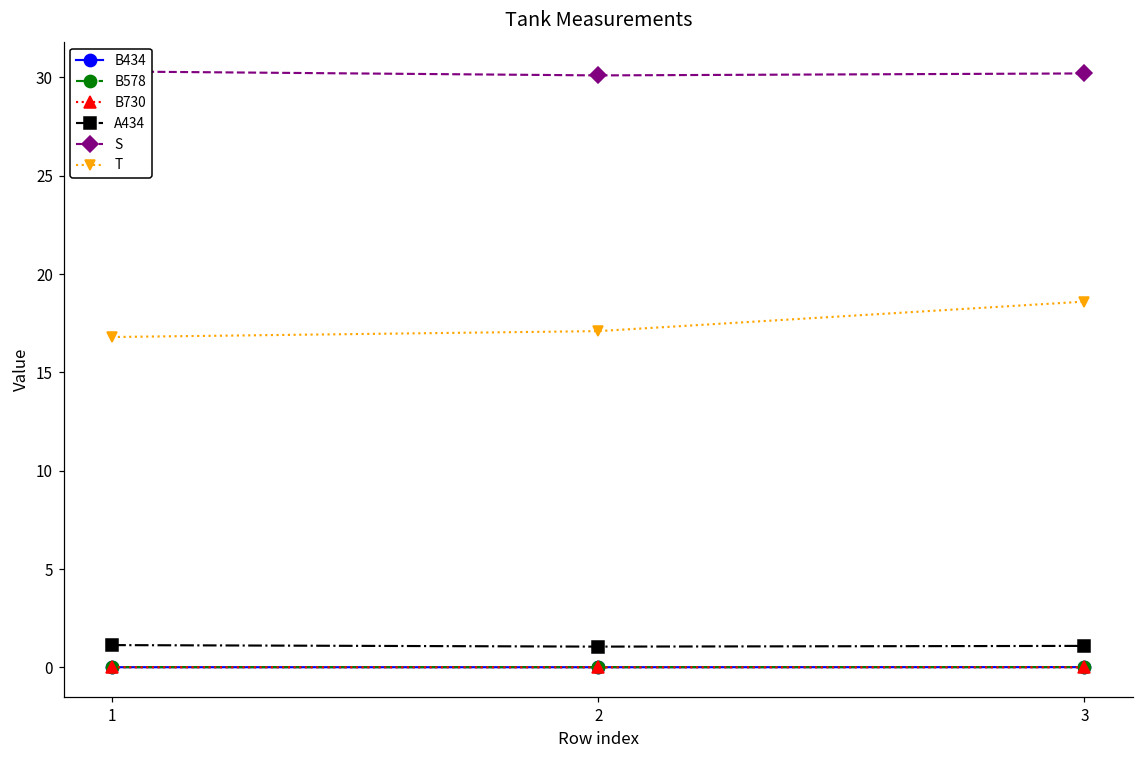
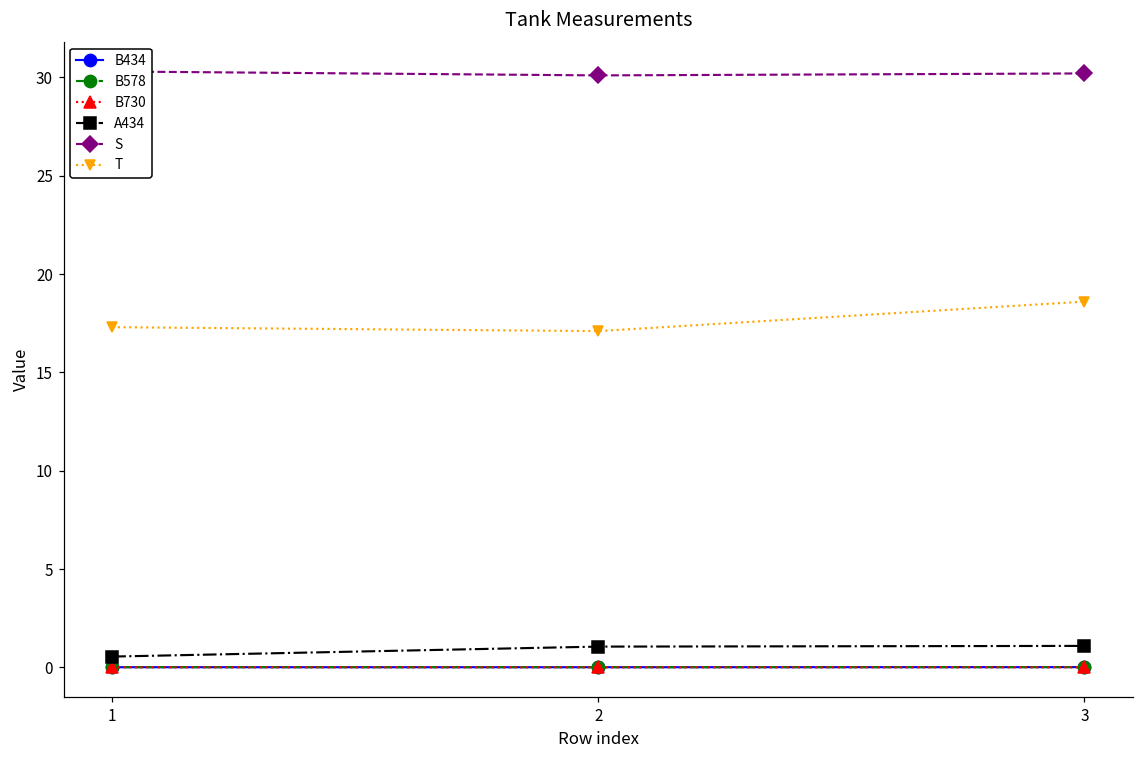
  {
    "A434": {
-     "1": 1.1,
+     "1": 0.6,
      "2": 1.1,
      "3": 1.1
    },
    "S": {
      "2": 30.1,
      "3": 30.2
    },
    "T": {
-     "1": 16.8,
+     "1": 17.3,
      "2": 17.1,
      "3": 18.6
    }
  }
